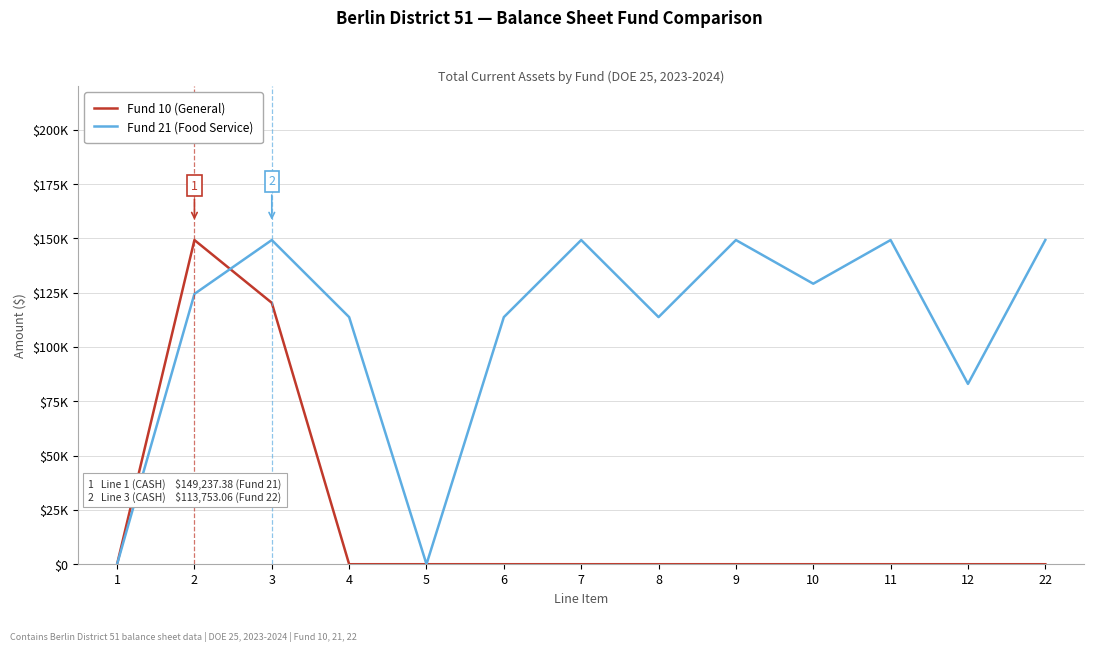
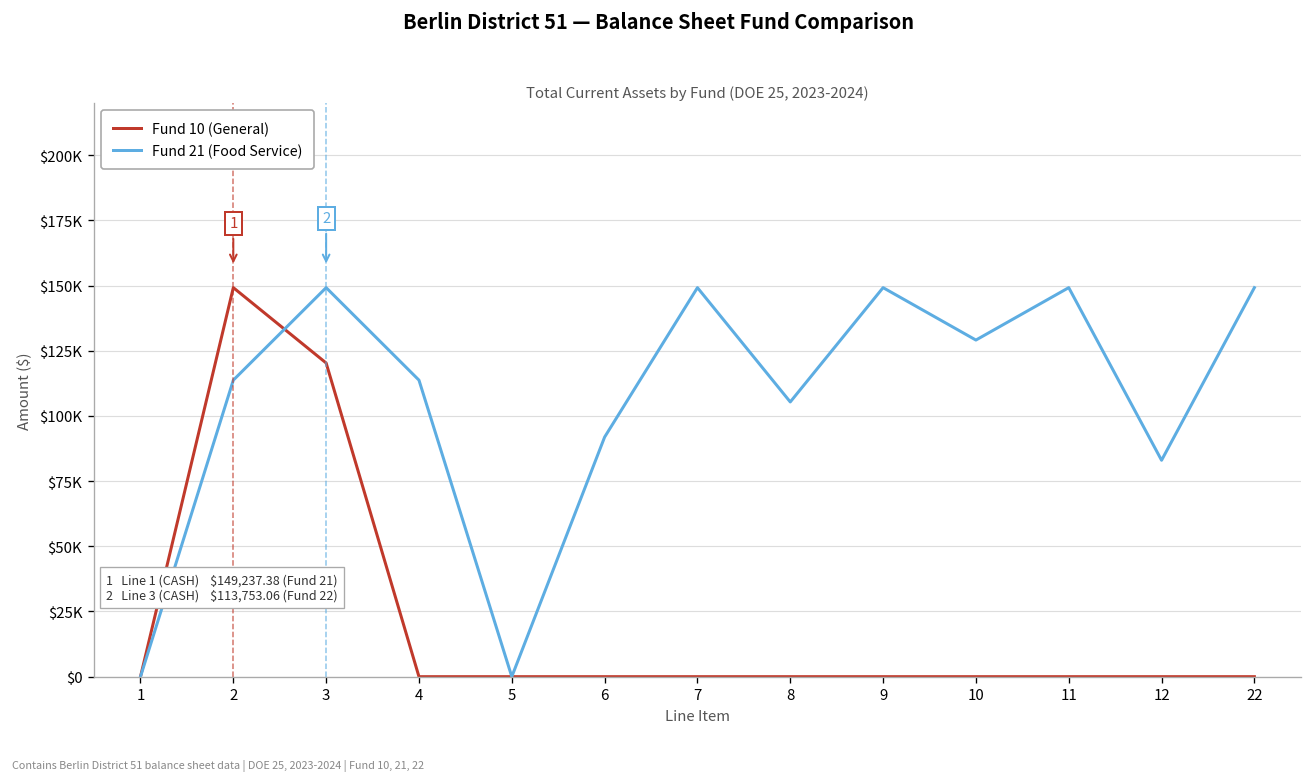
  {
    "Fund 10 (General)": {
      "2": "$149000",
      "3": "$120000",
      "4": "$0",
      "6": "$0",
      "7": "$0",
      "8": "$0",
      "9": "$0",
      "10": "$0",
      "11": "$0",
      "12": "$0",
      "22": "$0"
    },
    "Fund 21 (Food Service)": {
-     "2": "$124000",
+     "2": "$114000",
      "3": "$149000",
      "4": "$114000",
-     "6": "$114000",
+     "6": "$92000",
      "7": "$149000",
-     "8": "$114000",
+     "8": "$105000",
      "9": "$149000",
      "10": "$129000",
      "11": "$149000",
      "12": "$83000",
      "22": "$149000"
    }
  }
